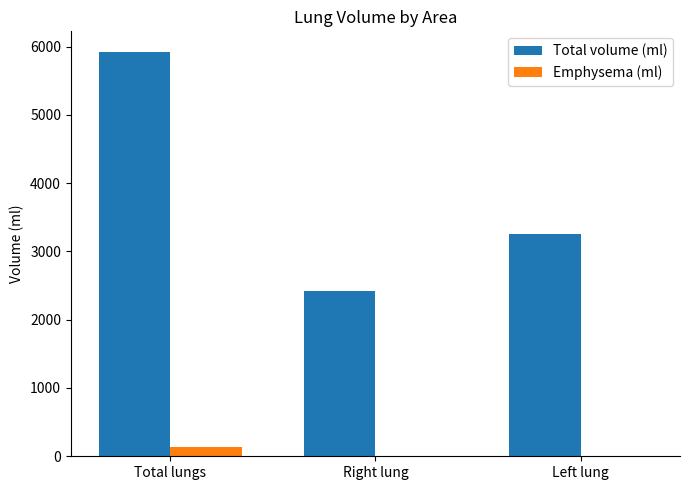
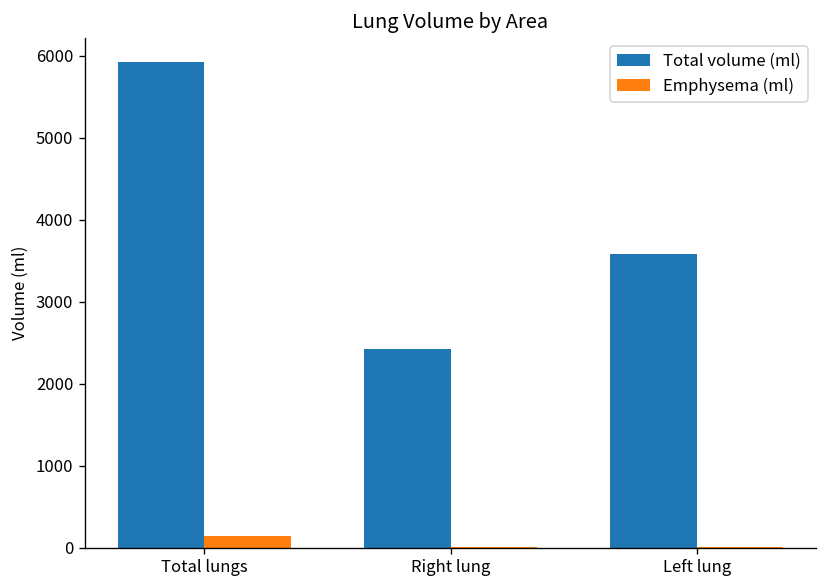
  {
    "Total volume (ml)": {
      "Total lungs": 5900,
      "Right lung": 2400,
-     "Left lung": 3300
+     "Left lung": 3600
    },
    "Emphysema (ml)": {
      "Total lungs": 100
    }
  }
